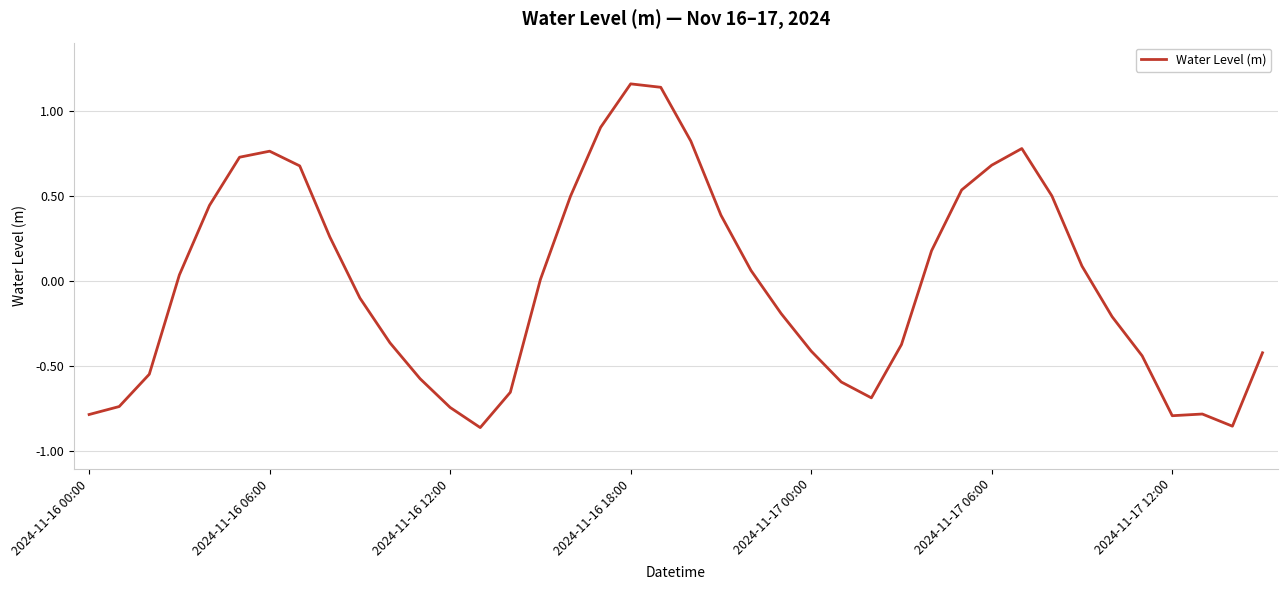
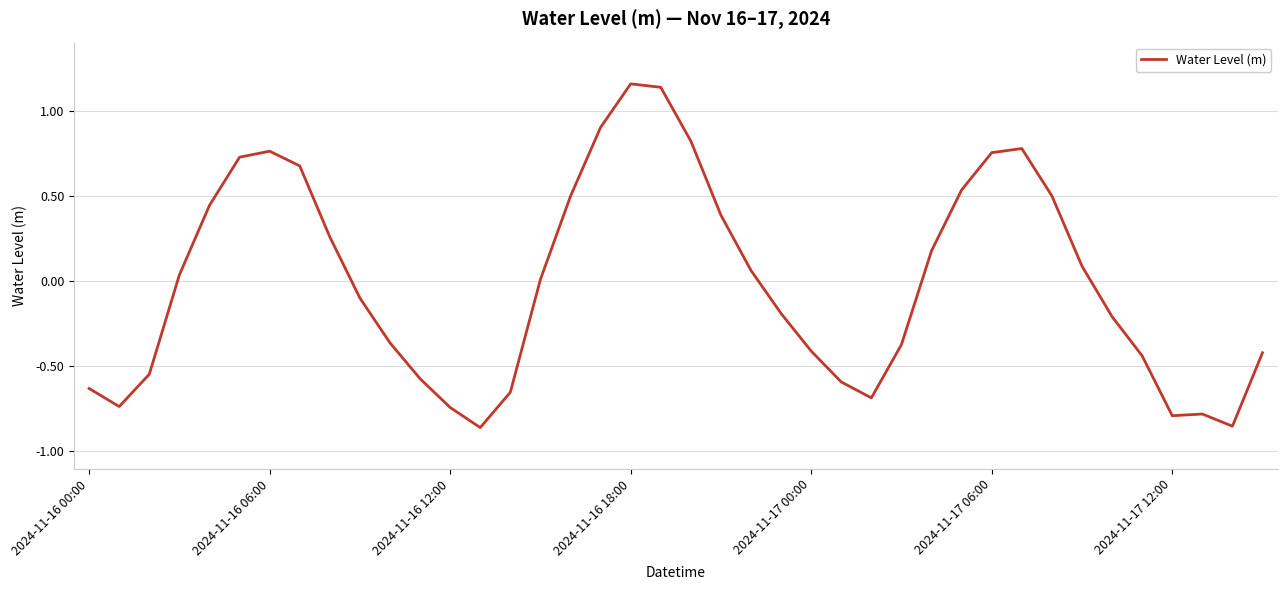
  {
-   "2024-11-16 00:00": -0.79,
+   "2024-11-16 00:00": -0.63,
    "2024-11-16 06:00": 0.76,
    "2024-11-16 12:00": -0.74,
    "2024-11-16 18:00": 1.16,
    "2024-11-17 00:00": -0.41,
-   "2024-11-17 06:00": 0.68,
+   "2024-11-17 06:00": 0.76,
    "2024-11-17 12:00": -0.79
  }
